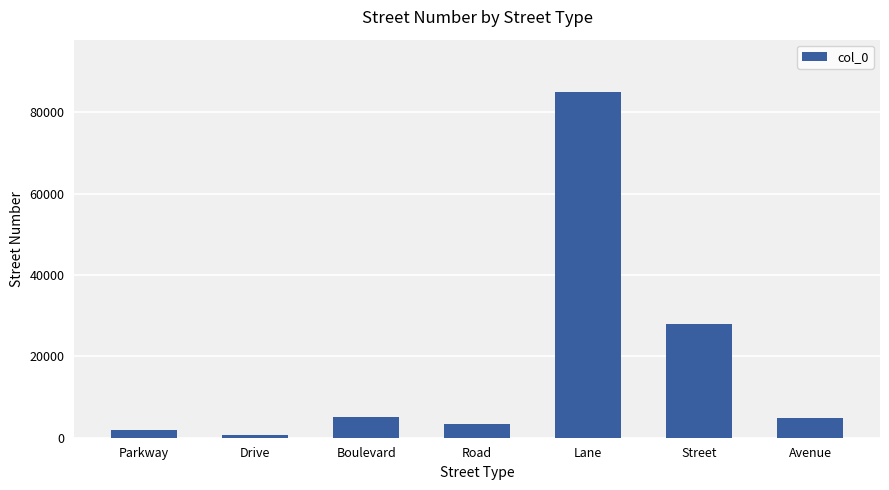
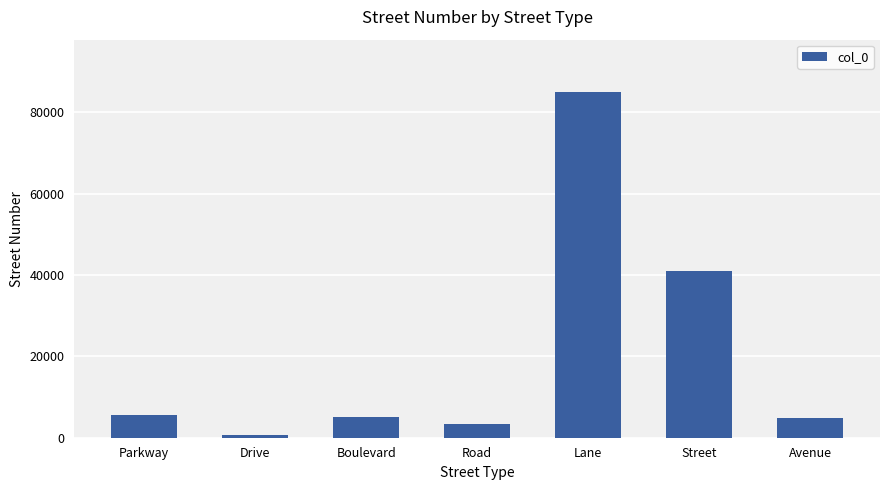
  {
-   "Parkway": 2000,
+   "Parkway": 6000,
    "Drive": 1000,
    "Boulevard": 5000,
    "Road": 3000,
    "Lane": 85000,
-   "Street": 28000,
+   "Street": 41000,
    "Avenue": 5000
  }
